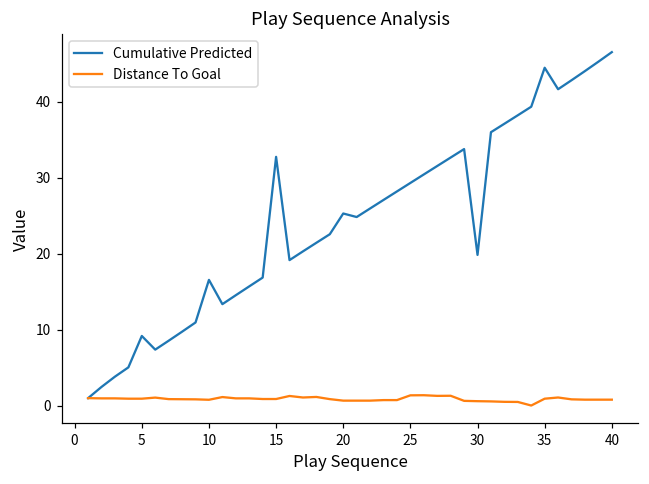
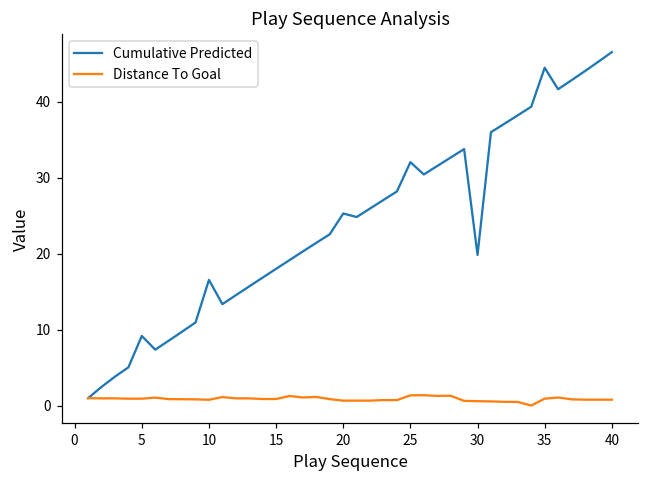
  {
    "Cumulative Predicted": {
      "5": 9,
      "10": 17,
-     "15": 33,
+     "15": 18,
      "20": 25,
-     "25": 29,
+     "25": 32,
      "30": 20,
      "35": 45,
      "40": 47
    },
    "Distance To Goal": {
      "5": 1,
      "10": 1,
      "15": 1,
      "20": 1,
      "25": 1,
      "30": 1,
      "35": 1,
      "40": 1
    }
  }
